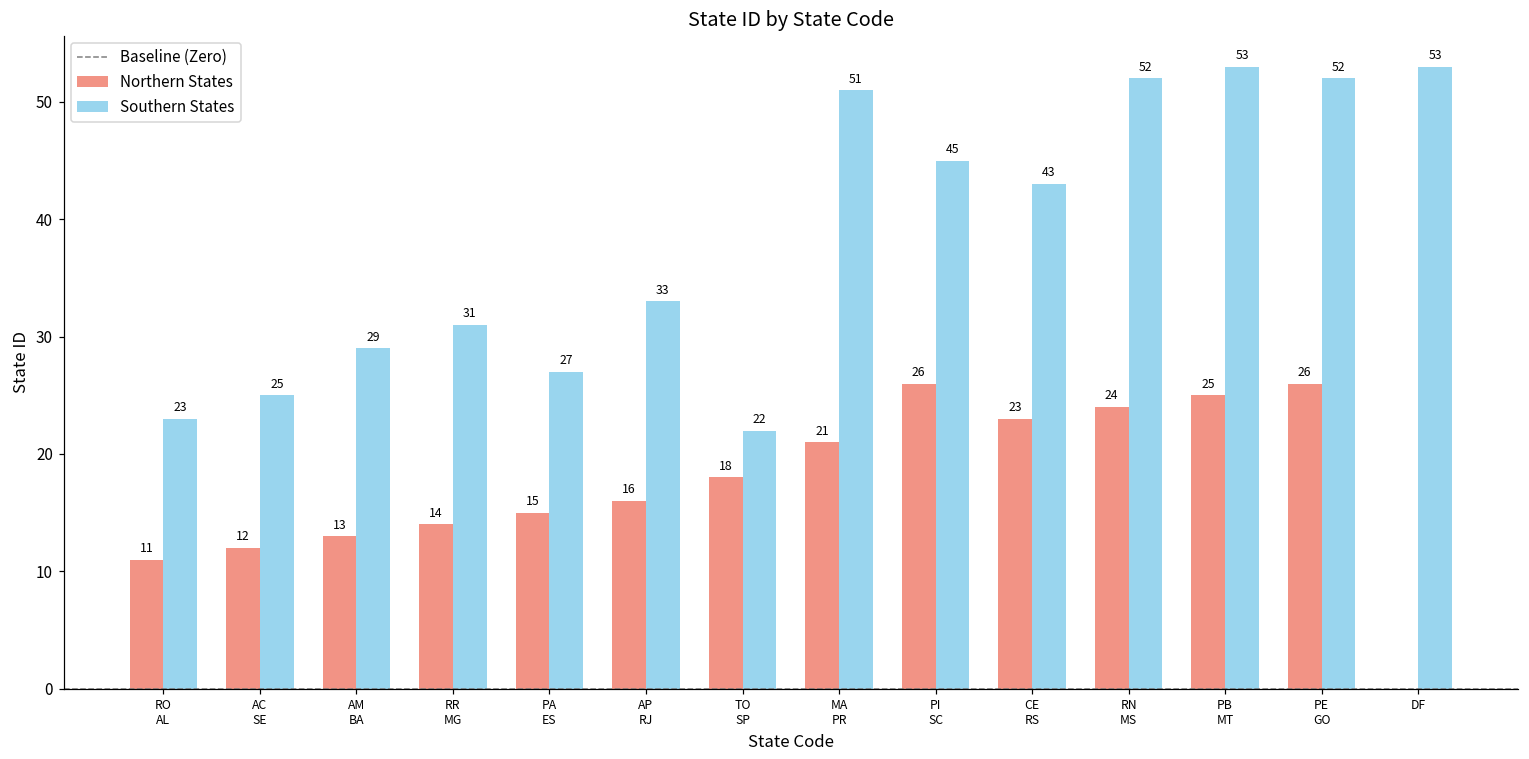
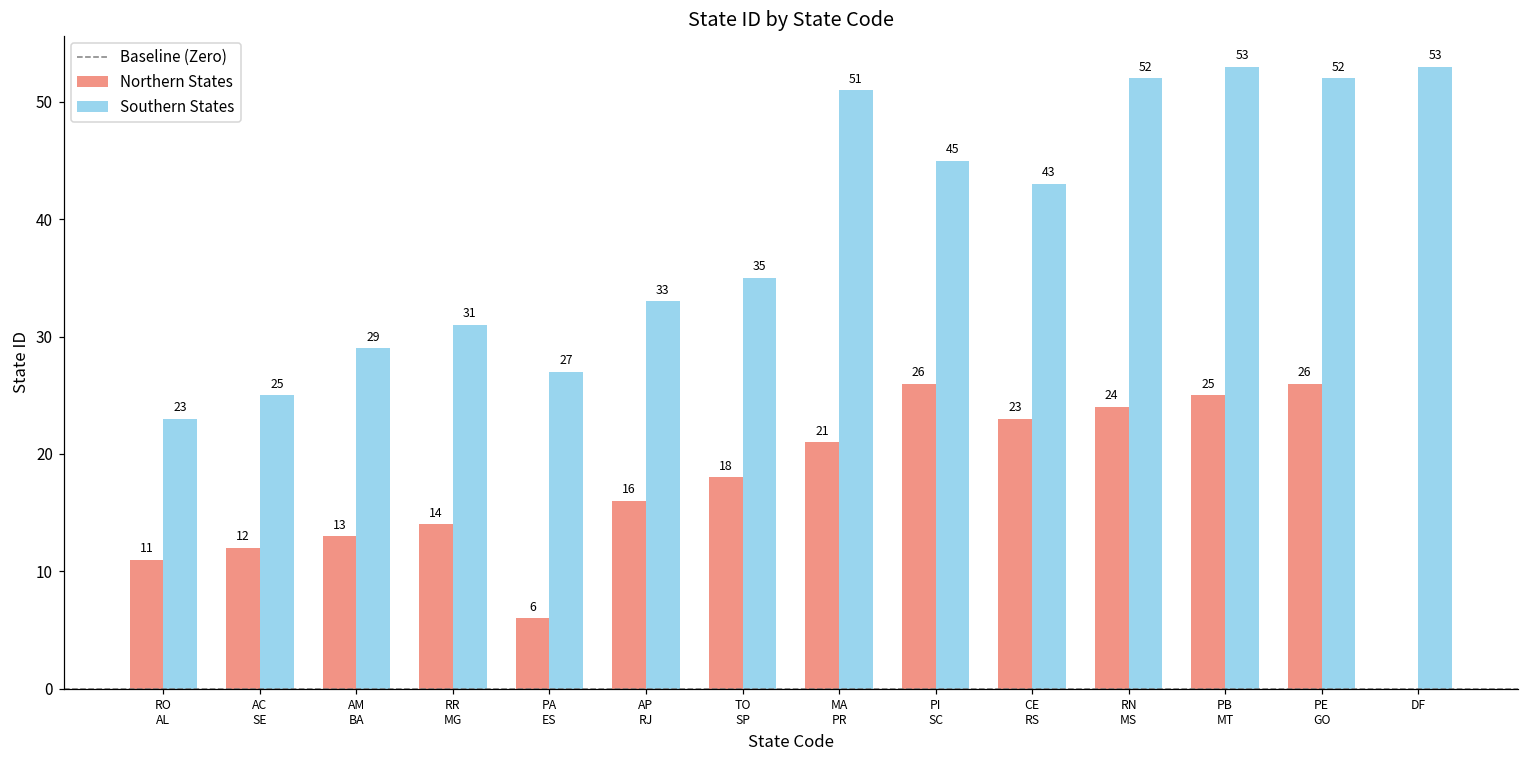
  {
    "Northern States": {
      "RO AL": 11,
      "AC SE": 12,
      "AM BA": 13,
      "RR MG": 14,
-     "PA ES": 15,
+     "PA ES": 6,
      "AP RJ": 16,
      "TO SP": 18,
      "MA PR": 21,
      "PI SC": 26,
      "CE RS": 23,
      "RN MS": 24,
      "PB MT": 25,
      "PE GO": 26
    },
    "Southern States": {
      "RO AL": 23,
      "AC SE": 25,
      "AM BA": 29,
      "RR MG": 31,
      "PA ES": 27,
      "AP RJ": 33,
-     "TO SP": 22,
+     "TO SP": 35,
      "MA PR": 51,
      "PI SC": 45,
      "CE RS": 43,
      "RN MS": 52,
      "PB MT": 53,
      "PE GO": 52,
      "DF": 53
    }
  }
